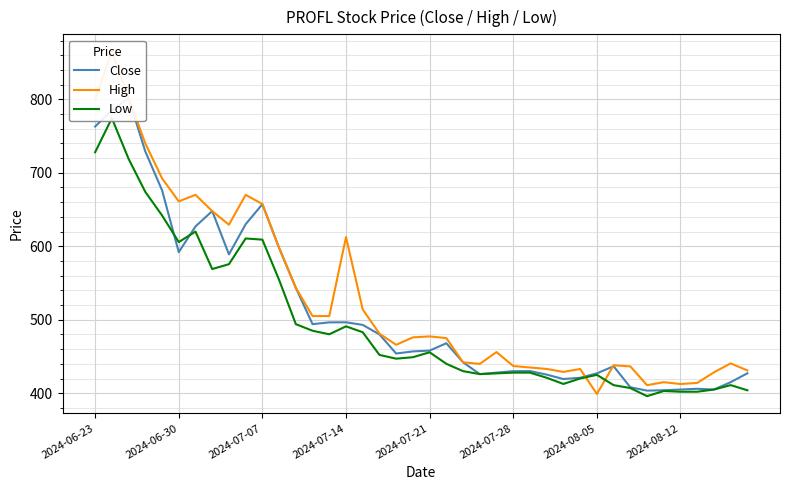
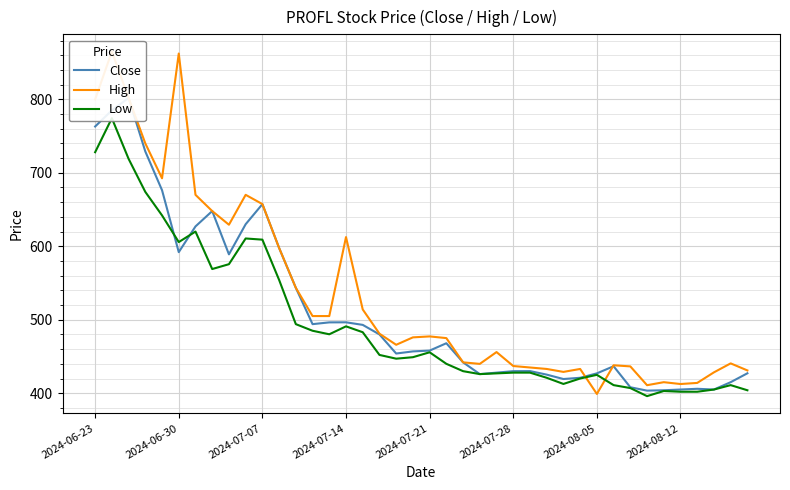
  {
    "Close": {
      "2024-06-23": 760,
      "2024-06-30": 590,
      "2024-07-14": 500
    },
    "High": {
-     "2024-06-30": 660,
+     "2024-06-30": 860,
      "2024-07-14": 610,
      "2024-07-21": 480,
      "2024-07-28": 440,
      "2024-08-05": 400,
      "2024-08-12": 410
    },
    "Low": {
      "2024-06-23": 730,
      "2024-06-30": 610,
      "2024-07-07": 610,
      "2024-07-14": 490
    }
  }
